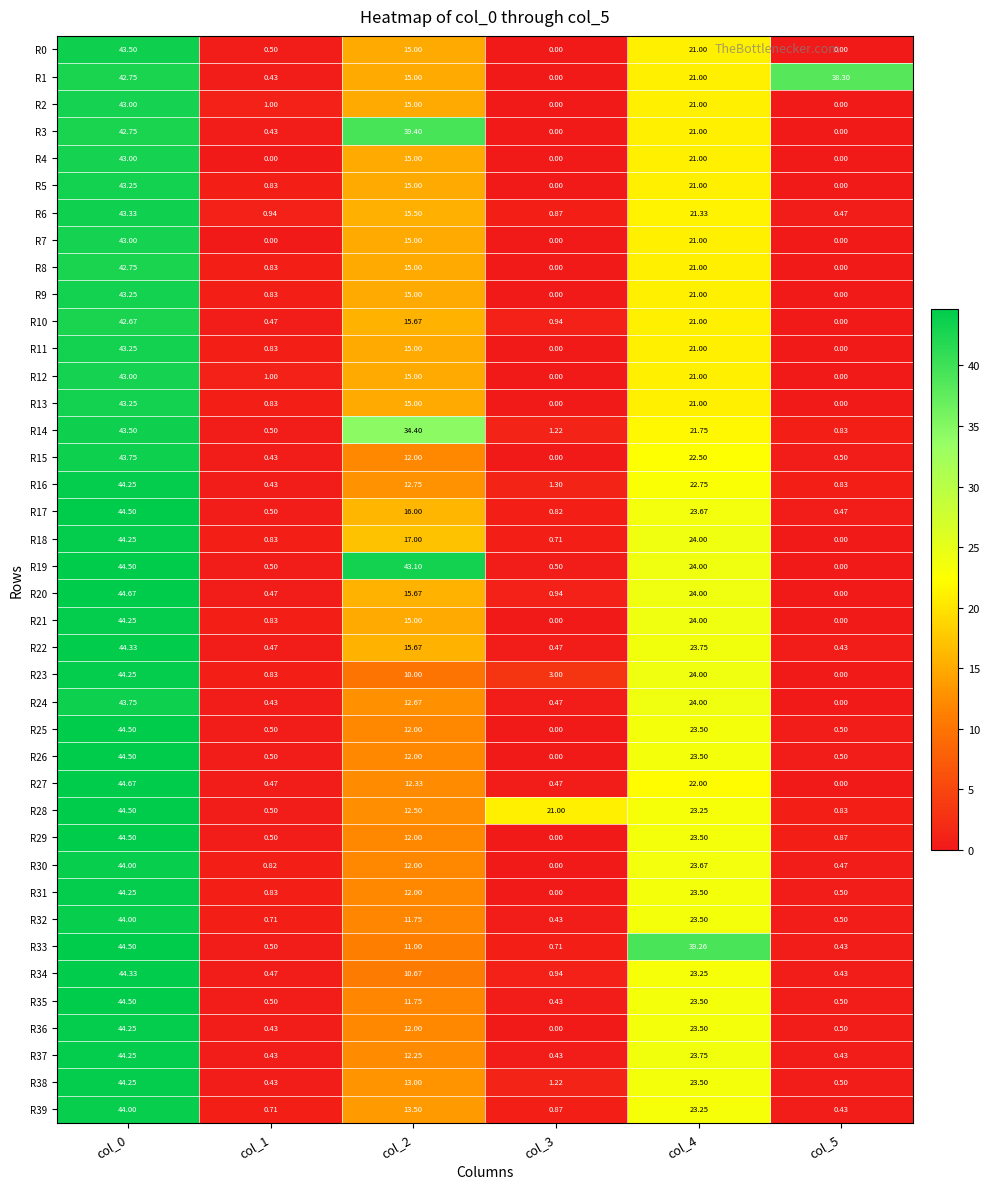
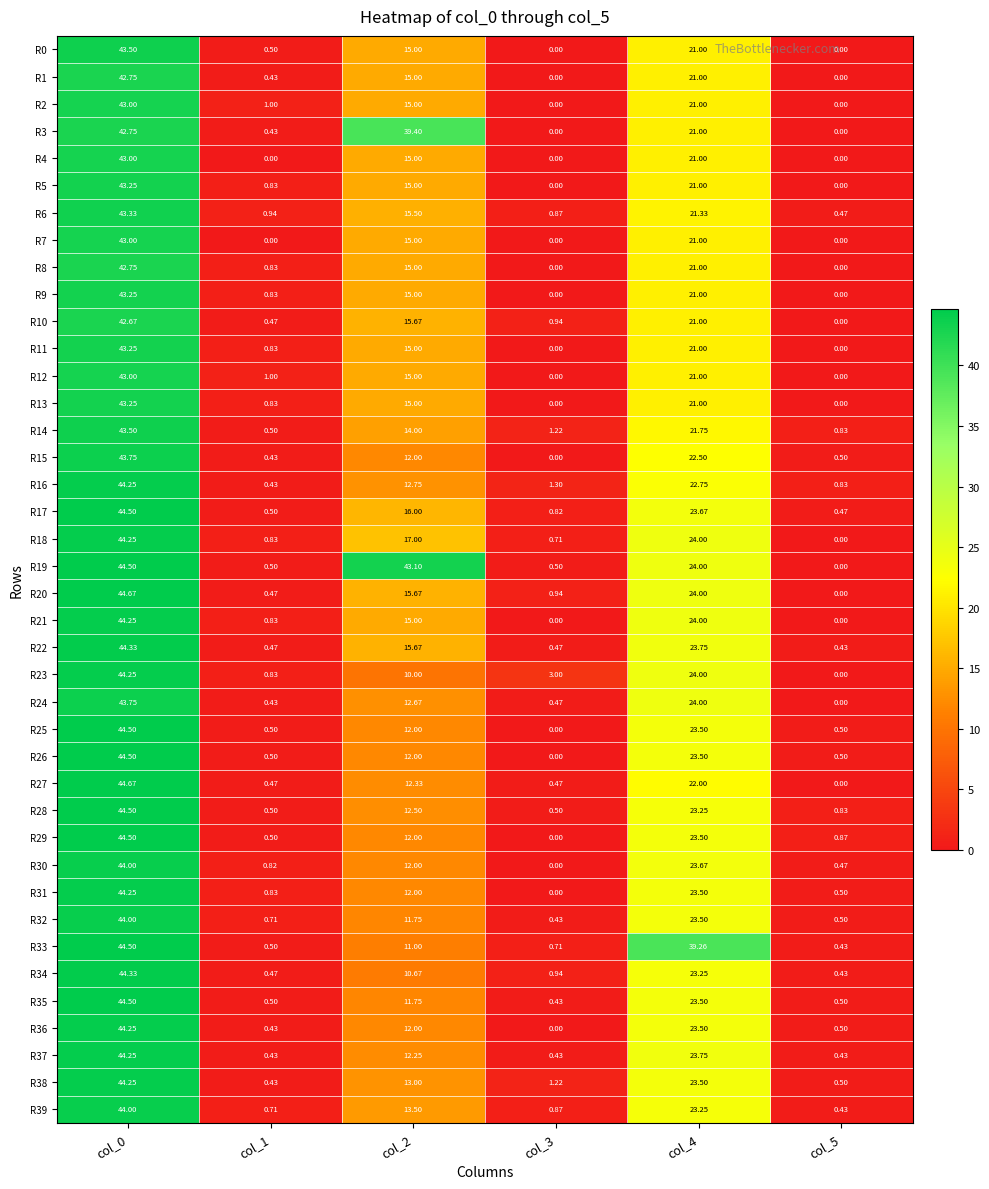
  {
    "R1": {
      "col_0": 42.75,
      "col_1": 0.43,
      "col_2": 15.00,
      "col_3": 0.00,
      "col_4": 21.00,
-     "col_5": 38.30
+     "col_5": 0.00
    },
    "R14": {
      "col_0": 43.50,
      "col_1": 0.50,
-     "col_2": 34.40,
+     "col_2": 14.00,
      "col_3": 1.22,
      "col_4": 21.75,
      "col_5": 0.83
    },
    "R28": {
      "col_0": 44.50,
      "col_1": 0.50,
      "col_2": 12.50,
-     "col_3": 21.00,
+     "col_3": 0.50,
      "col_4": 23.25,
      "col_5": 0.83
    }
  }
